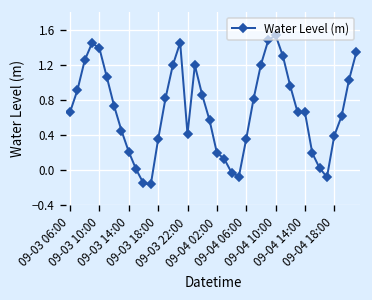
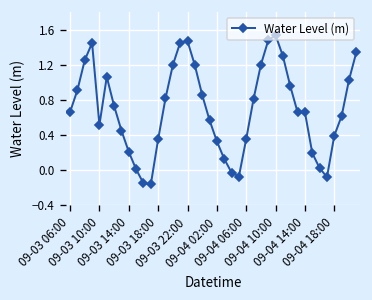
  {
    "09-03 06:00": 0.7,
-   "09-03 10:00": 1.4,
+   "09-03 10:00": 0.5,
    "09-03 14:00": 0.2,
    "09-03 18:00": 0.3,
-   "09-03 22:00": 0.4,
-   "09-04 02:00": 0.2,
+   "09-03 22:00": 1.5,
+   "09-04 02:00": 0.3,
    "09-04 06:00": 0.4,
    "09-04 14:00": 0.7,
    "09-04 18:00": 0.4
  }
